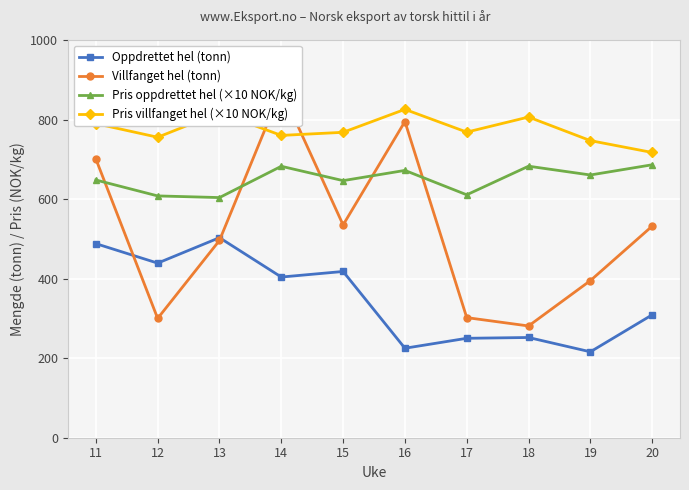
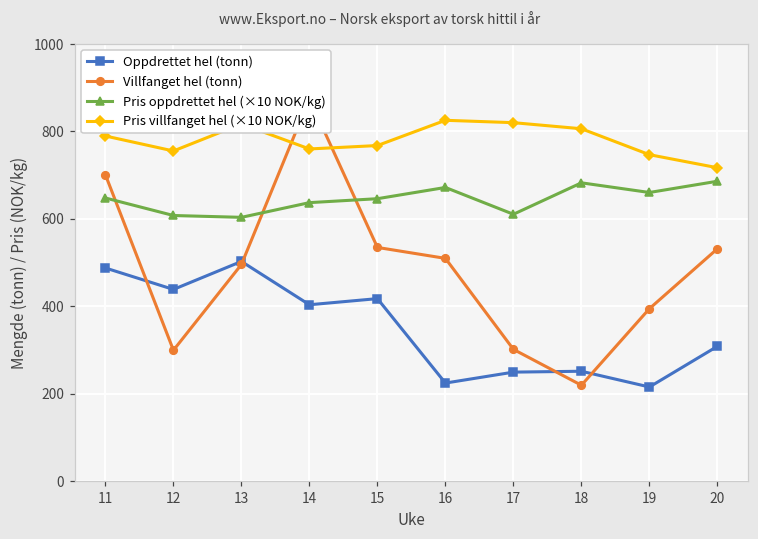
  {
    "Oppdrettet hel (tonn)": {
      "11": 490,
      "12": 440,
      "13": 500,
      "14": 400,
      "15": 420,
      "16": 230,
      "17": 250,
      "18": 250,
      "19": 220,
      "20": 310
    },
    "Villfanget hel (tonn)": {
      "11": 700,
      "12": 300,
      "13": 500,
      "15": 540,
-     "16": 800,
+     "16": 510,
      "17": 300,
-     "18": 280,
+     "18": 220,
      "19": 400,
      "20": 530
    },
    "Pris oppdrettet hel (×10 NOK/kg)": {
      "11": 650,
      "12": 610,
      "13": 600,
-     "14": 680,
+     "14": 640,
      "15": 650,
      "16": 670,
      "17": 610,
      "18": 680,
      "19": 660,
      "20": 690
    },
    "Pris villfanget hel (×10 NOK/kg)": {
      "12": 760,
      "14": 760,
      "15": 770,
      "16": 830,
-     "17": 770,
+     "17": 820,
      "18": 810,
      "19": 750,
      "20": 720
    }
  }
